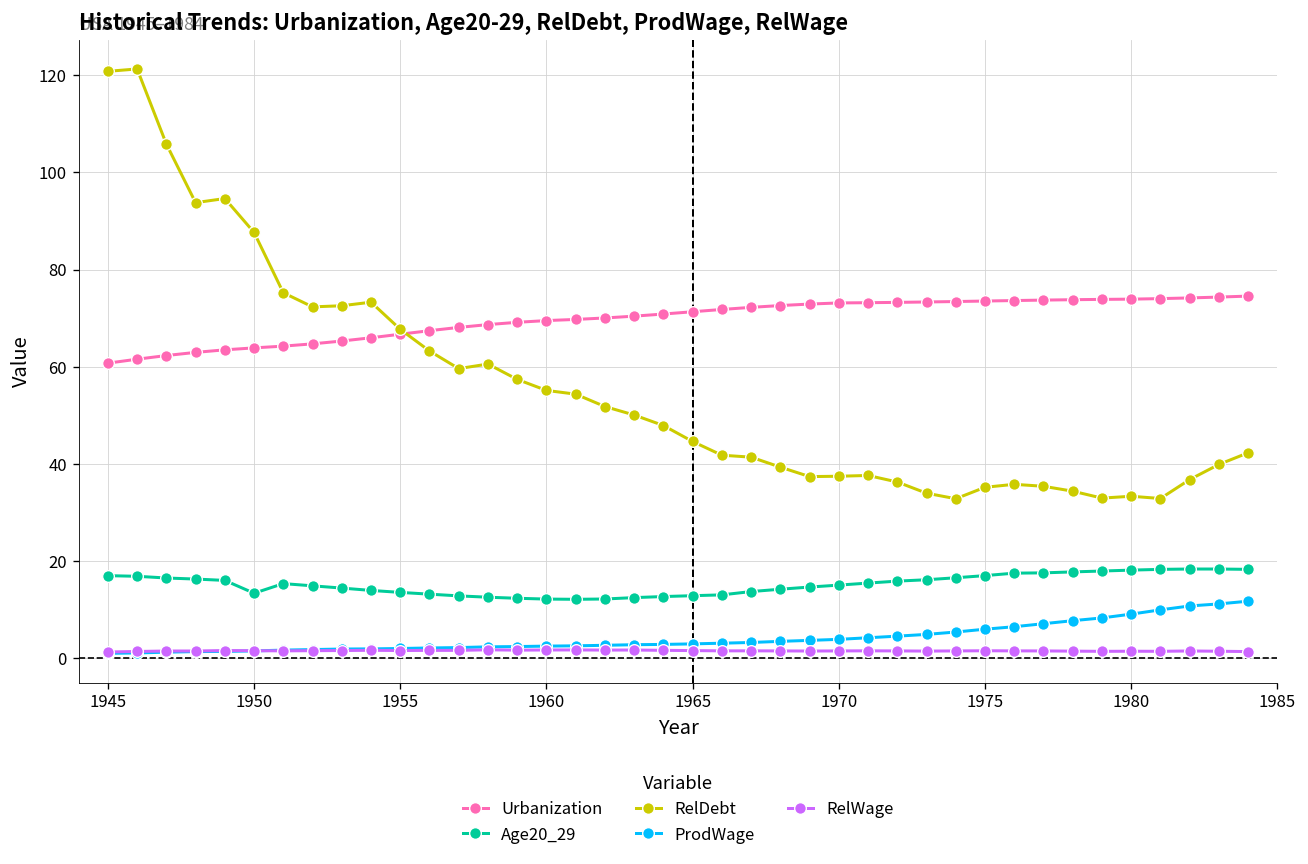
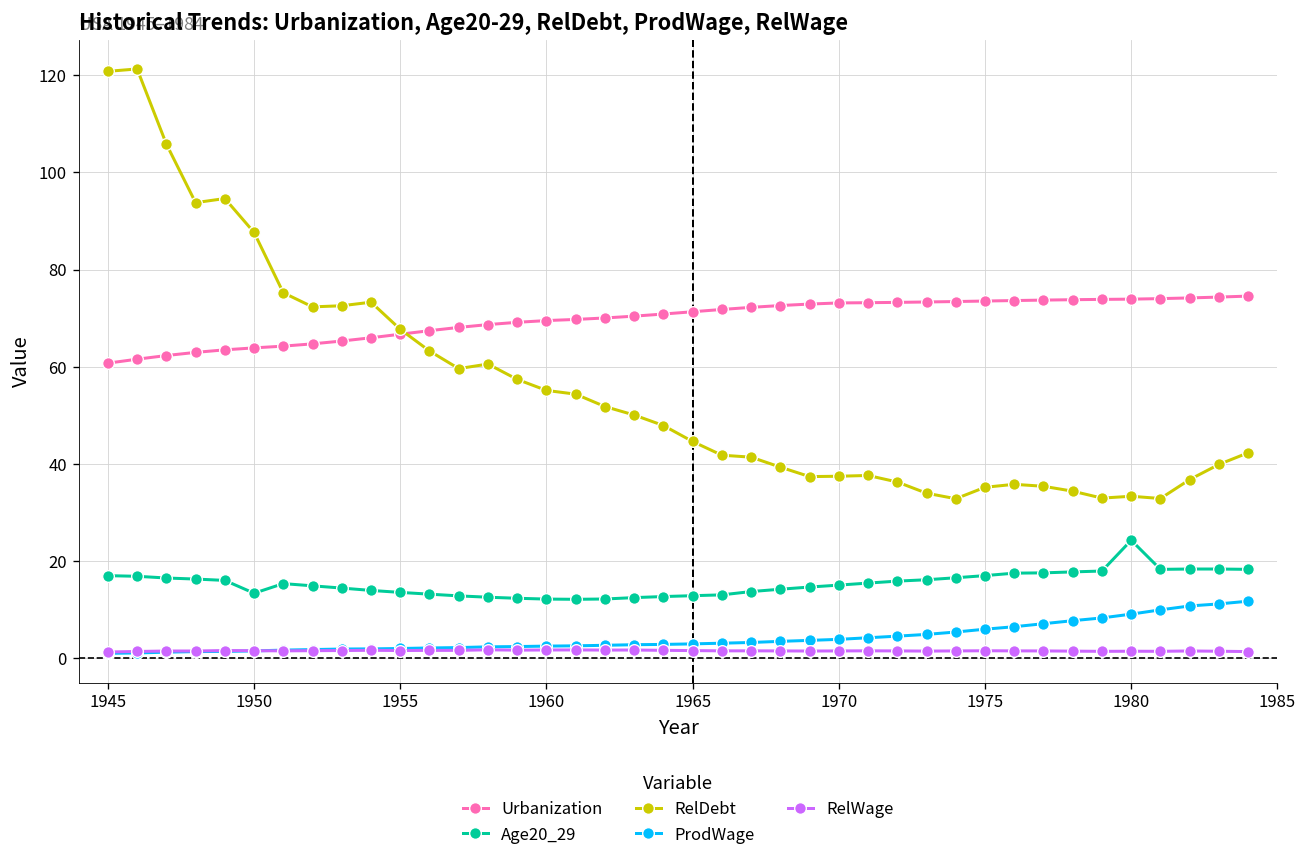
  {
    "Urbanization": {
      "1945": 61,
      "1950": 64,
      "1955": 67,
      "1960": 69,
      "1965": 71,
      "1970": 73,
      "1975": 74,
      "1980": 74
    },
    "Age20_29": {
      "1945": 17,
      "1950": 13,
      "1955": 14,
      "1960": 12,
      "1965": 13,
      "1970": 15,
      "1975": 17,
-     "1980": 18
+     "1980": 24
    },
    "RelDebt": {
      "1945": 121,
      "1950": 88,
      "1955": 68,
      "1960": 55,
      "1965": 45,
      "1970": 37,
      "1975": 35,
      "1980": 33
    },
    "ProdWage": {
      "1960": 3,
      "1965": 3,
      "1970": 4,
      "1975": 6,
      "1980": 9
    },
    "RelWage": {
      "1960": 2,
      "1965": 2,
      "1970": 2,
      "1975": 2,
      "1980": 1
    }
  }
